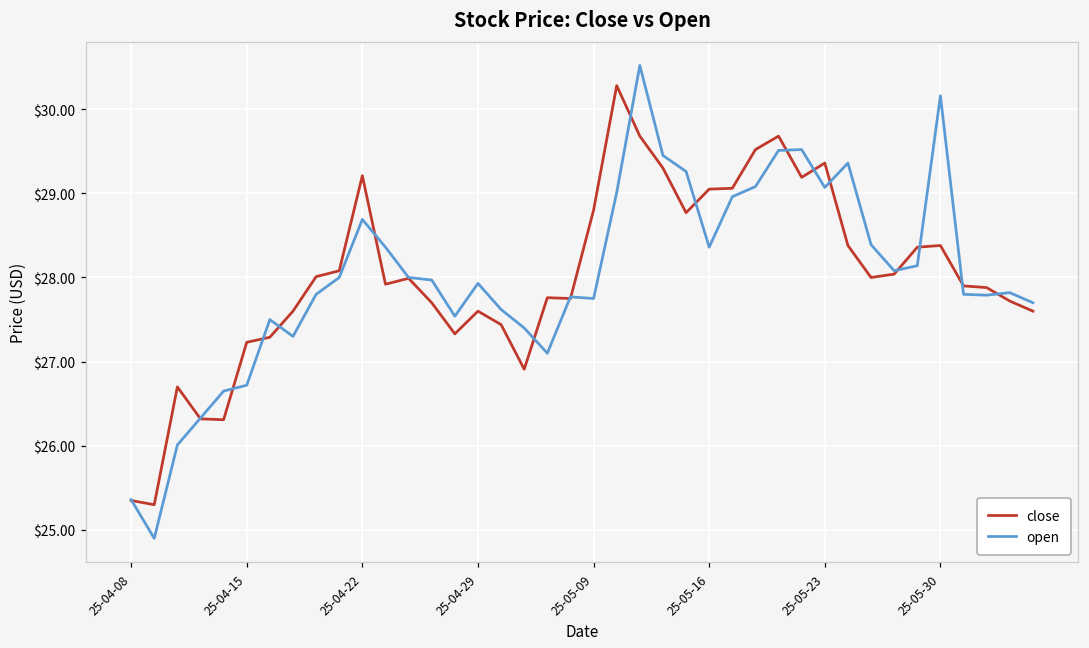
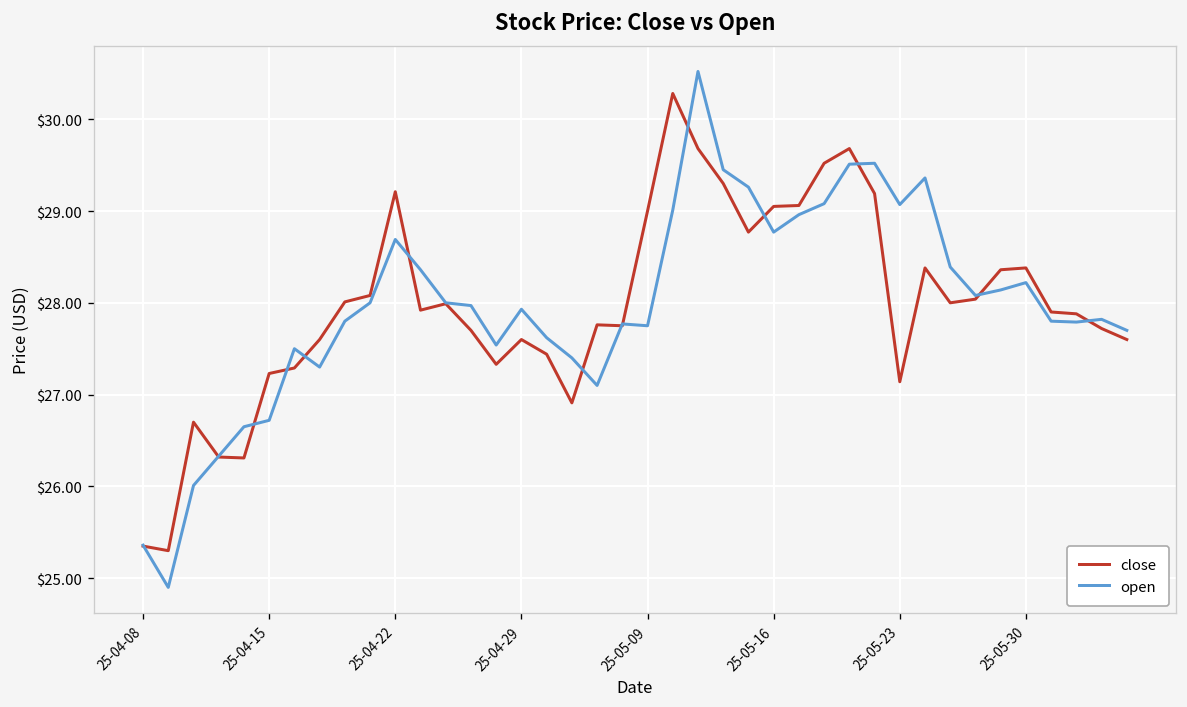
  {
    "close": {
      "25-04-15": "$27.2",
      "25-04-22": "$29.2",
      "25-04-29": "$27.6",
-     "25-05-09": "$28.8",
+     "25-05-09": "$29.0",
      "25-05-16": "$29.1",
-     "25-05-23": "$29.4",
+     "25-05-23": "$27.1",
      "25-05-30": "$28.4"
    },
    "open": {
      "25-04-15": "$26.7",
      "25-04-22": "$28.7",
      "25-04-29": "$27.9",
      "25-05-09": "$27.8",
-     "25-05-16": "$28.4",
+     "25-05-16": "$28.8",
      "25-05-23": "$29.1",
-     "25-05-30": "$30.2"
+     "25-05-30": "$28.2"
    }
  }
